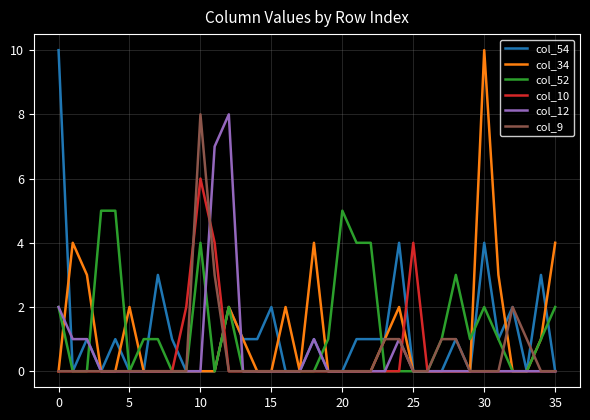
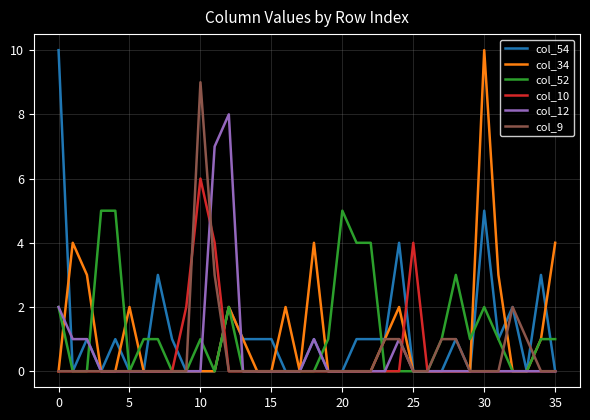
  {
    "col_54": {
      "0": 10,
-     "15": 2,
-     "30": 4
+     "15": 1,
+     "30": 5
    },
    "col_34": {
      "5": 2,
      "30": 10,
      "35": 4
    },
    "col_52": {
-     "10": 4,
+     "10": 1,
      "20": 5,
      "30": 2,
-     "35": 2
+     "35": 1
    },
    "col_10": {
      "10": 6,
      "25": 4
    },
    "col_9": {
-     "10": 8
+     "10": 9
    }
  }
